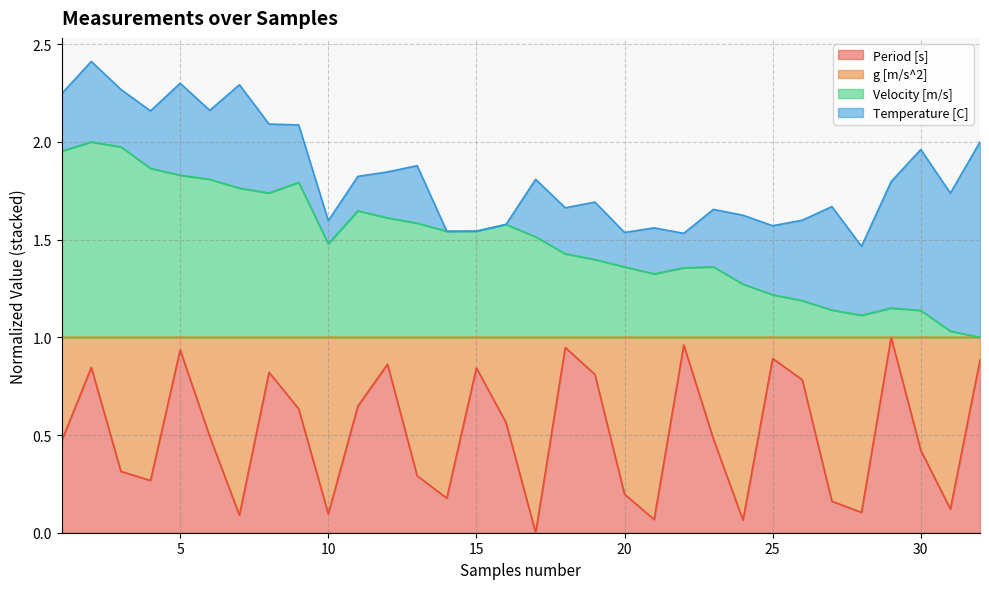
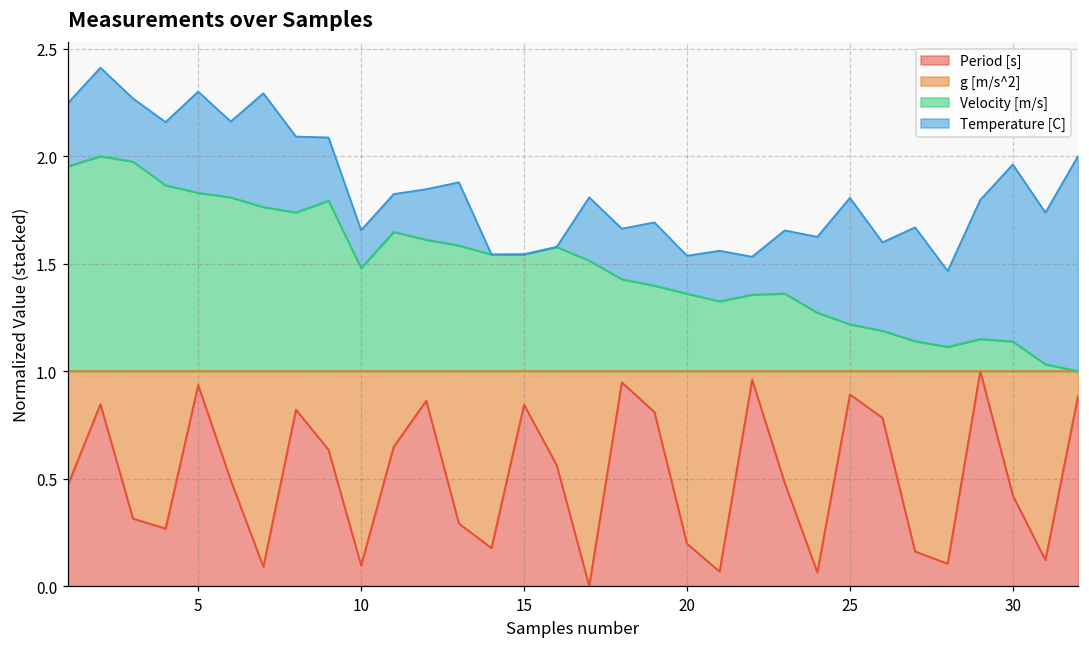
  {
    "Velocity [m/s]": {
      "5": 0.83,
      "10": 0.48,
      "20": 0.36,
      "25": 0.22,
      "30": 0.14
    },
    "Temperature [C]": {
      "5": 0.47,
-     "10": 0.12,
+     "10": 0.18,
      "20": 0.18,
-     "25": 0.35,
+     "25": 0.59,
      "30": 0.82
    }
  }
